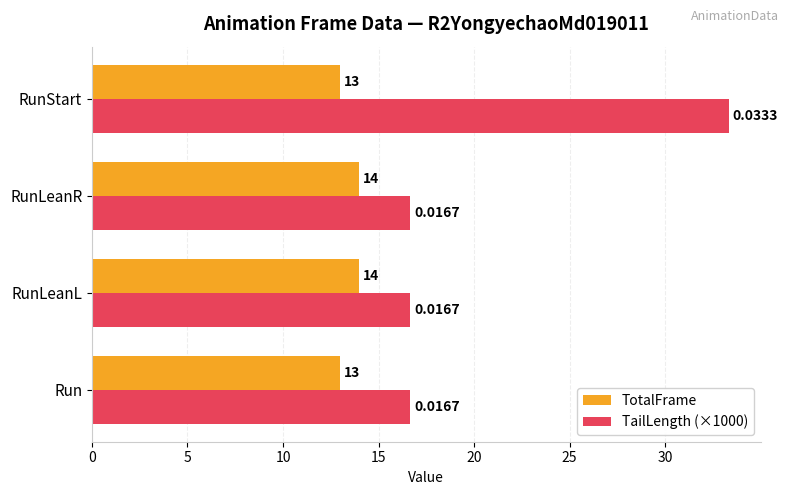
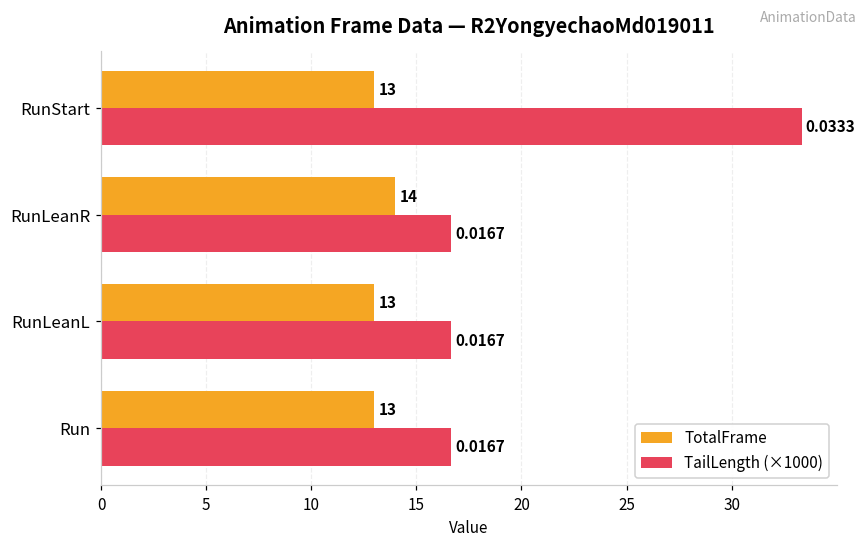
  {
    "TotalFrame": {
      "RunStart": 13,
      "RunLeanR": 14,
-     "RunLeanL": 14,
+     "RunLeanL": 13,
      "Run": 13
    }
  }
